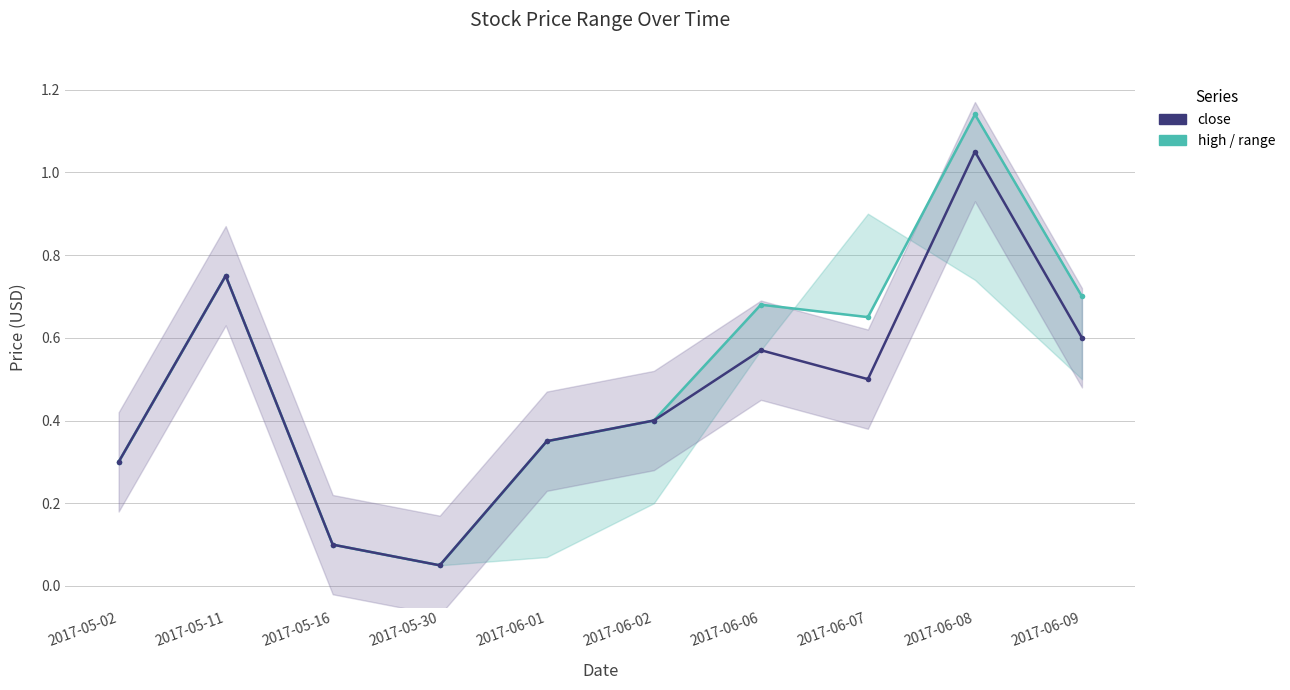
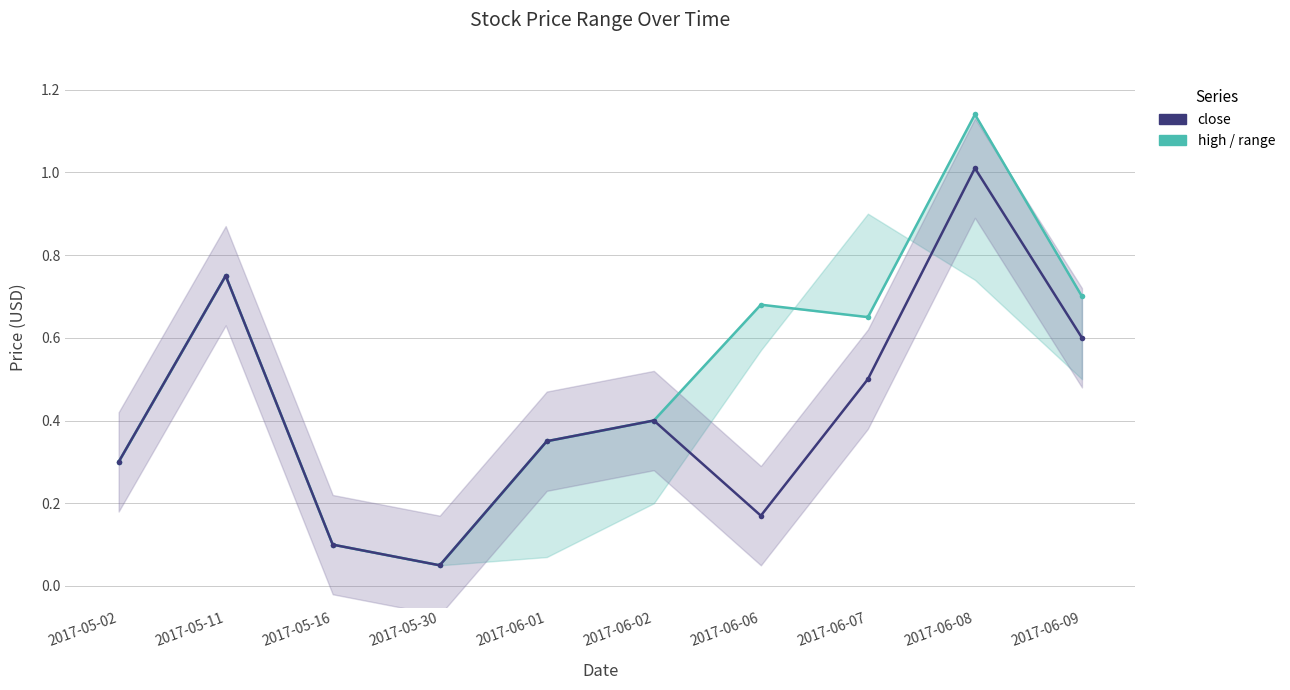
  {
    "close": {
-     "2017-06-06": 0.57,
+     "2017-06-06": 0.17,
      "2017-06-07": 0.50,
-     "2017-06-08": 1.05,
+     "2017-06-08": 1.01,
      "2017-06-09": 0.60
    }
  }
